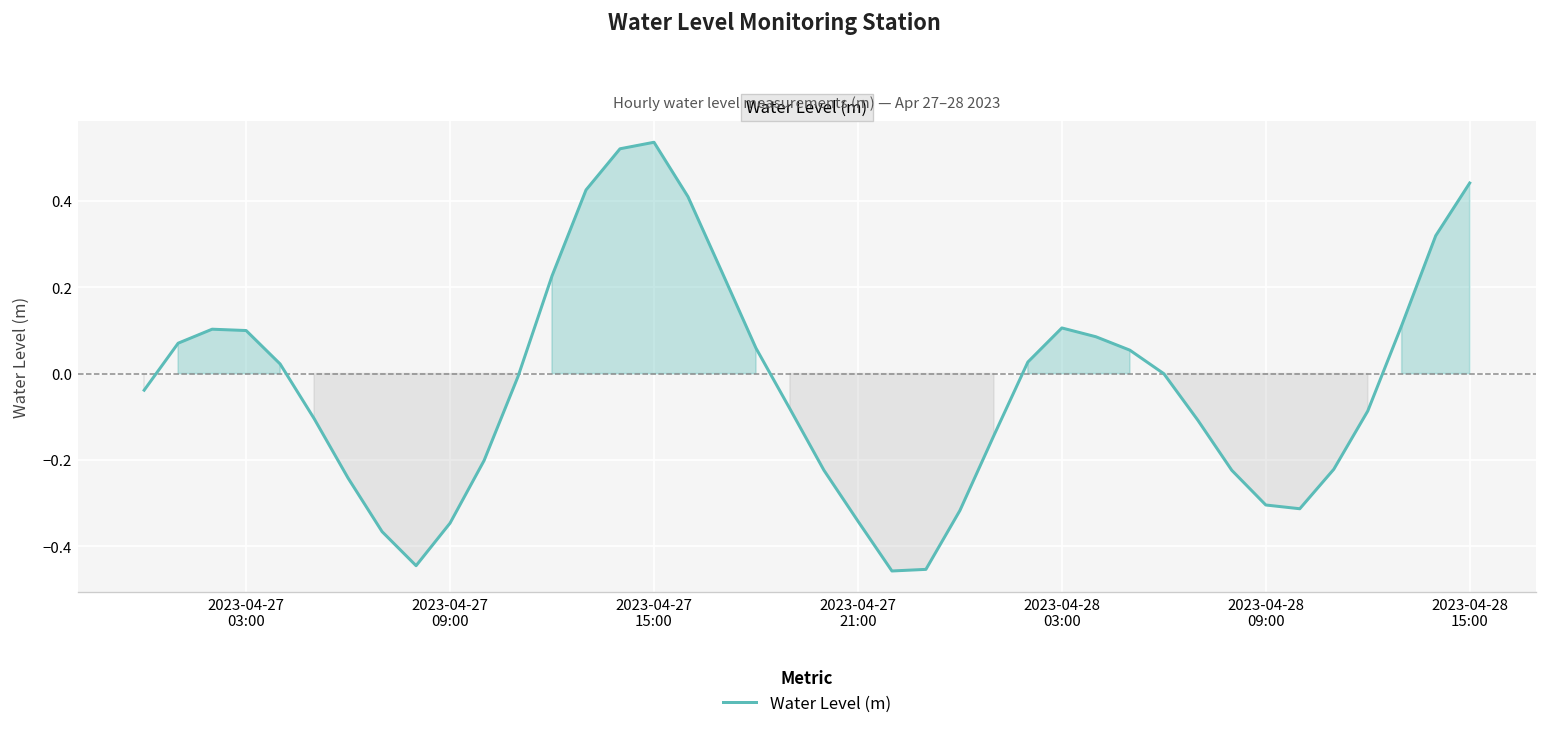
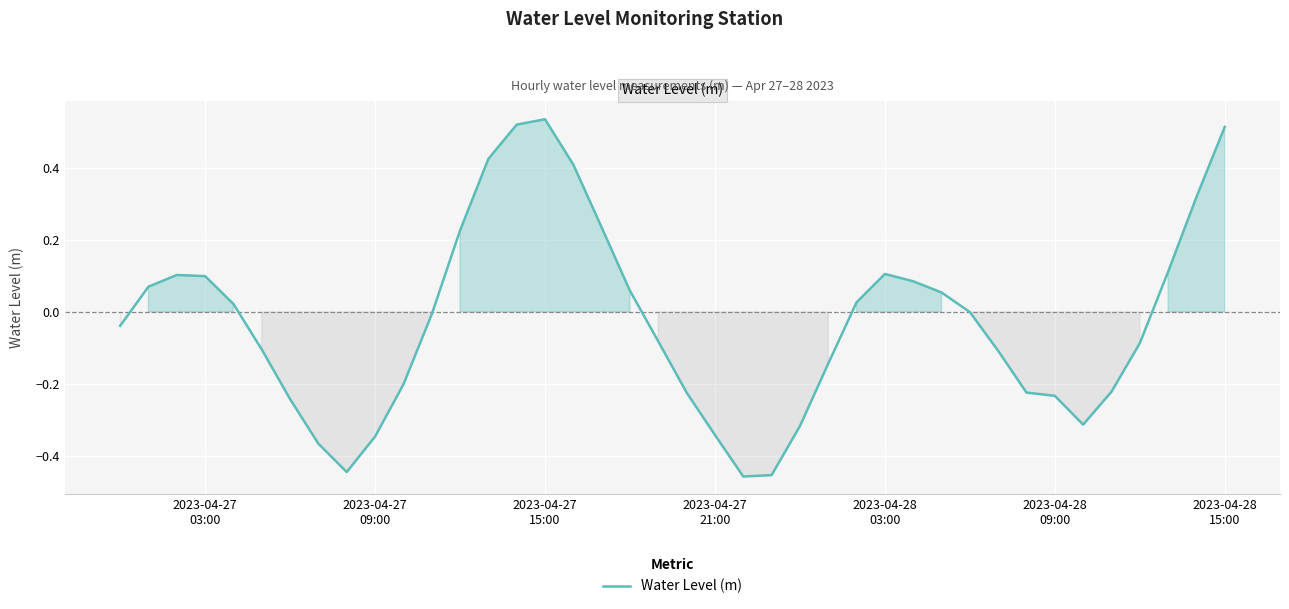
  {
    "2023-04-27 03:00": 0.10,
    "2023-04-27 09:00": -0.35,
    "2023-04-27 15:00": 0.54,
    "2023-04-27 21:00": -0.34,
    "2023-04-28 03:00": 0.11,
-   "2023-04-28 09:00": -0.30,
-   "2023-04-28 15:00": 0.44
+   "2023-04-28 09:00": -0.23,
+   "2023-04-28 15:00": 0.51
  }
